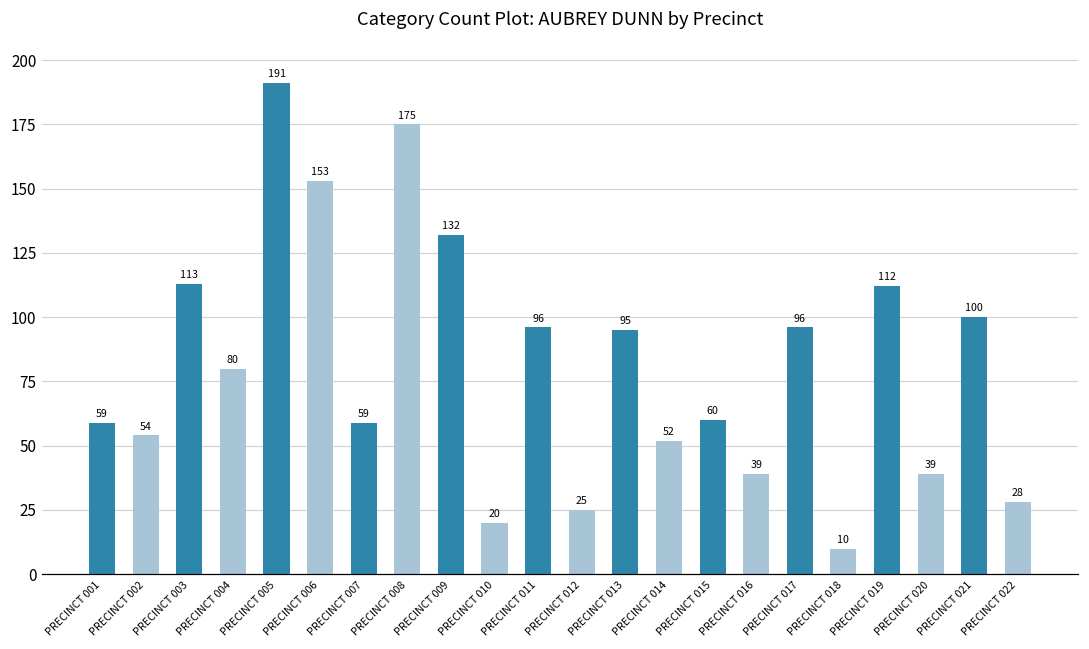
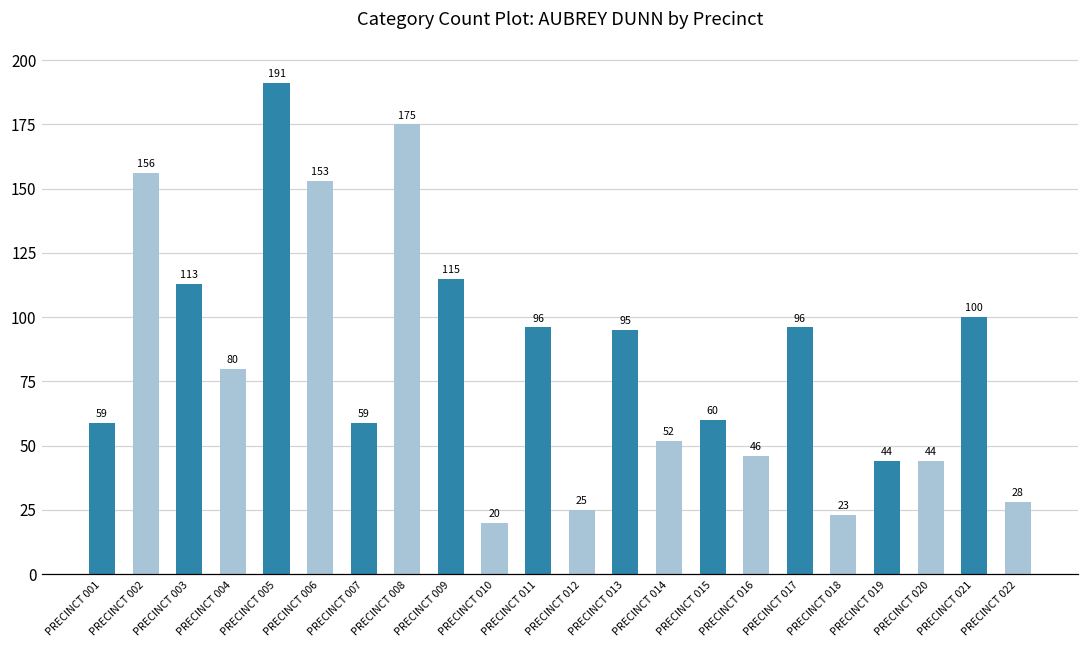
  {
    "PRECINCT 001": 59,
-   "PRECINCT 002": 54,
+   "PRECINCT 002": 156,
    "PRECINCT 003": 113,
    "PRECINCT 004": 80,
    "PRECINCT 005": 191,
    "PRECINCT 006": 153,
    "PRECINCT 007": 59,
    "PRECINCT 008": 175,
-   "PRECINCT 009": 132,
+   "PRECINCT 009": 115,
    "PRECINCT 010": 20,
    "PRECINCT 011": 96,
    "PRECINCT 012": 25,
    "PRECINCT 013": 95,
    "PRECINCT 014": 52,
    "PRECINCT 015": 60,
-   "PRECINCT 016": 39,
+   "PRECINCT 016": 46,
    "PRECINCT 017": 96,
-   "PRECINCT 018": 10,
-   "PRECINCT 019": 112,
-   "PRECINCT 020": 39,
+   "PRECINCT 018": 23,
+   "PRECINCT 019": 44,
+   "PRECINCT 020": 44,
    "PRECINCT 021": 100,
    "PRECINCT 022": 28
  }
